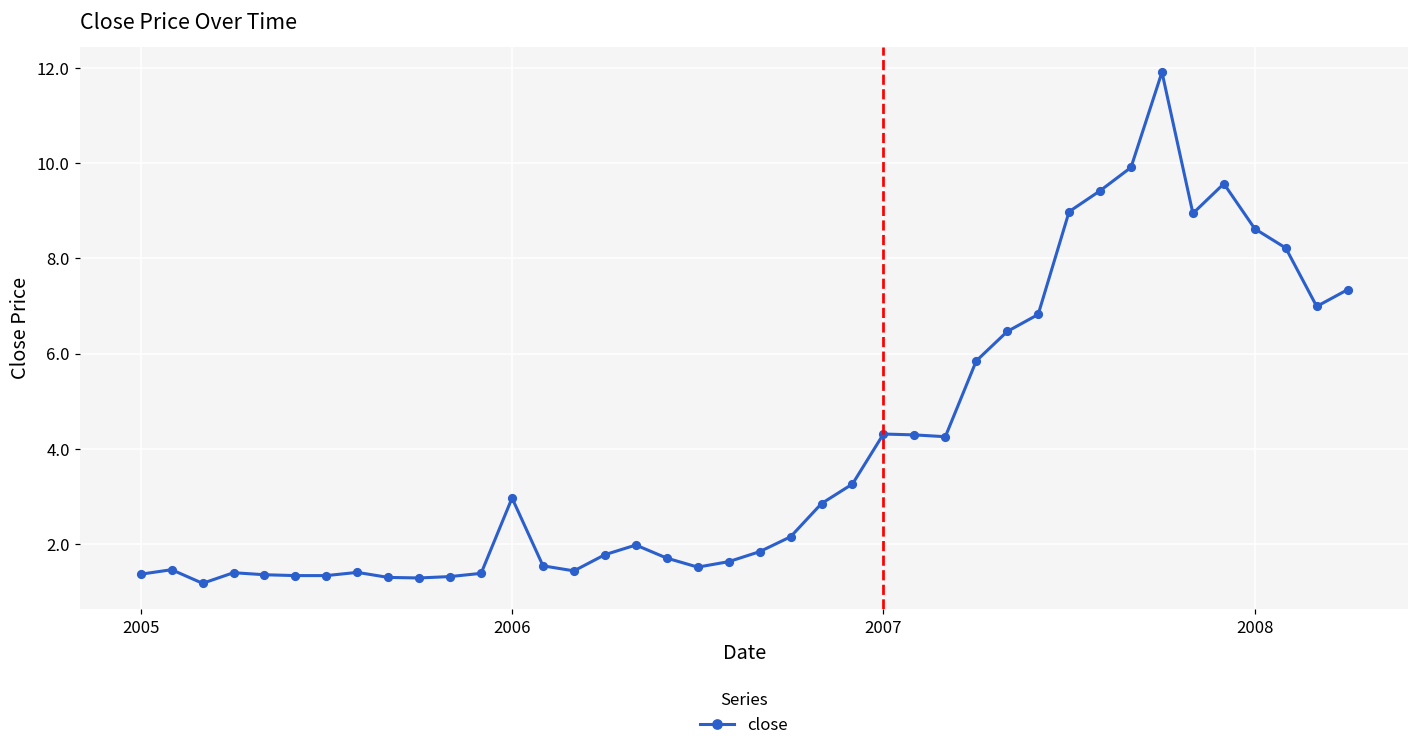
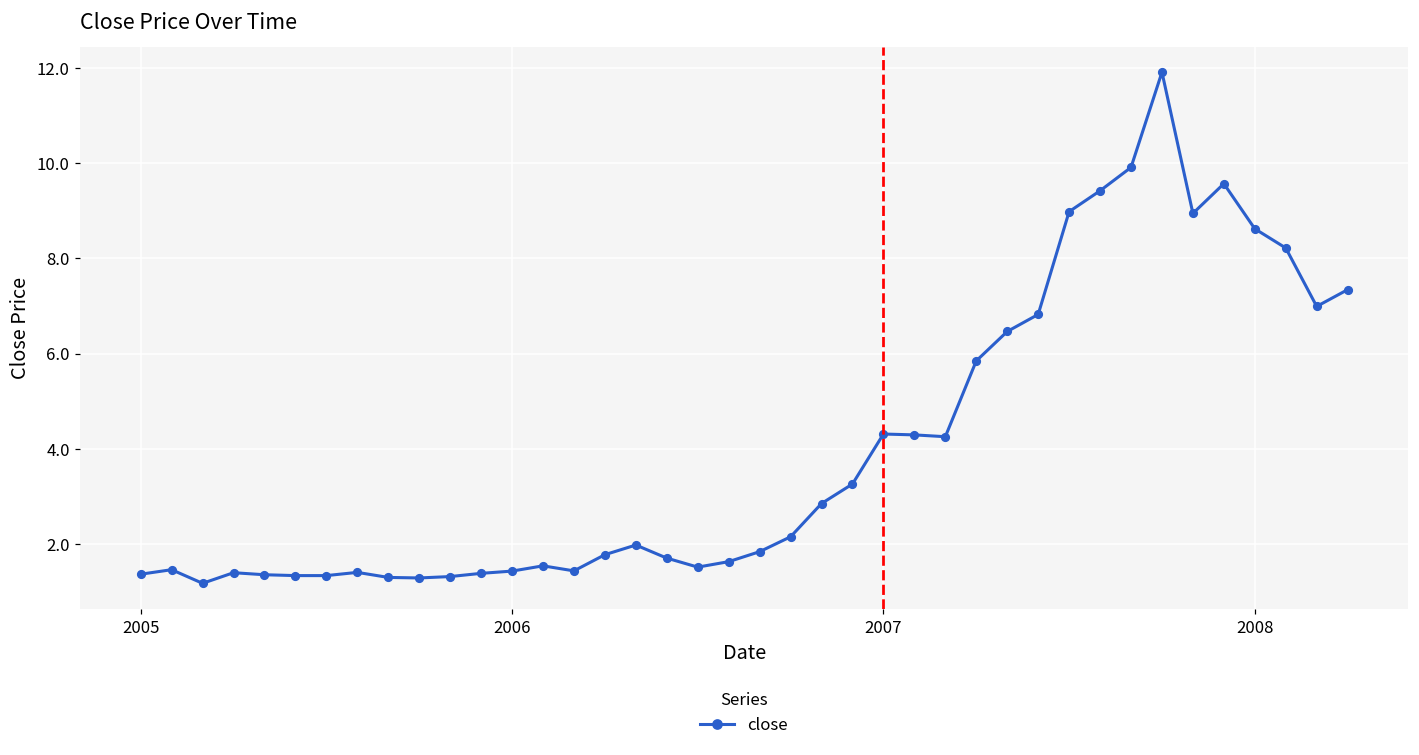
  {
    "2005": 1.4,
-   "2006": 3.0,
+   "2006": 1.4,
    "2007": 4.3,
    "2008": 8.6
  }
